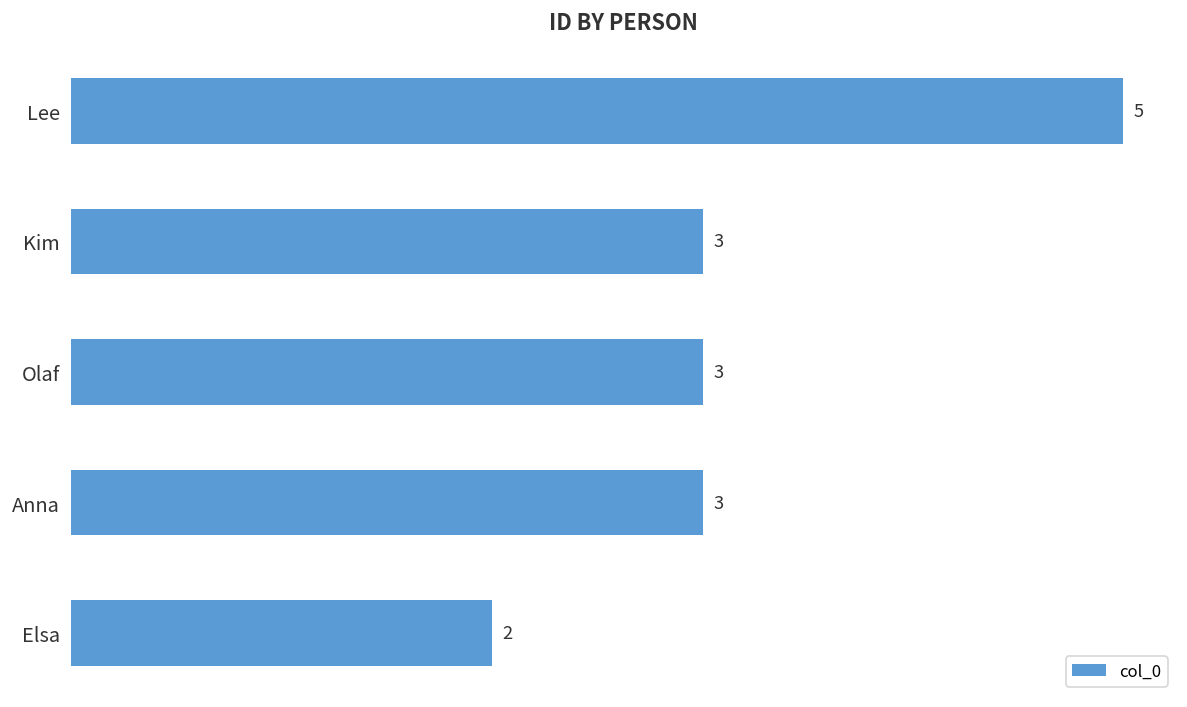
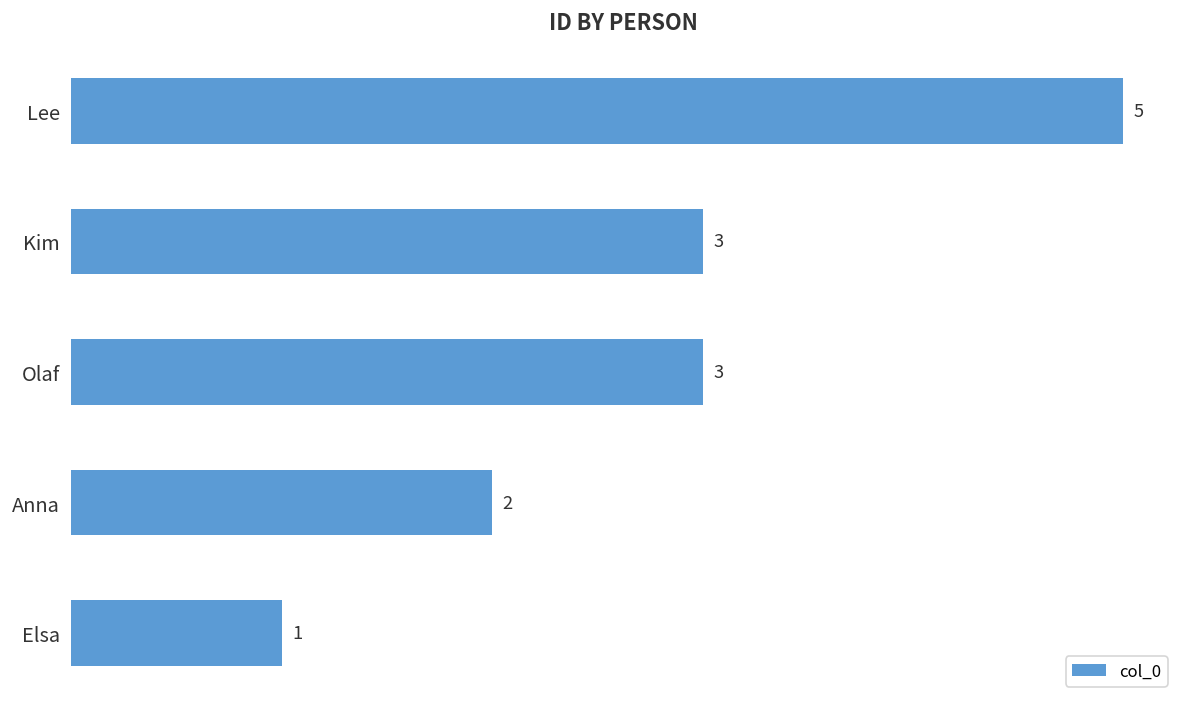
  {
    "Lee": 5,
    "Kim": 3,
    "Olaf": 3,
-   "Anna": 3,
-   "Elsa": 2
+   "Anna": 2,
+   "Elsa": 1
  }
